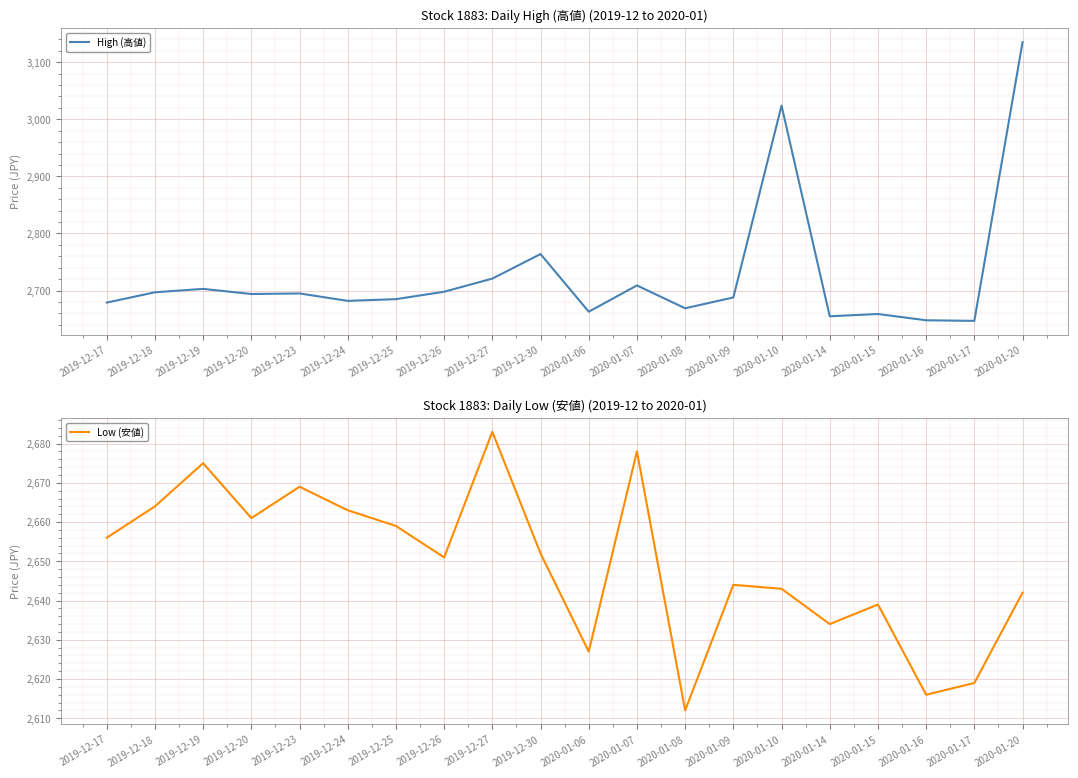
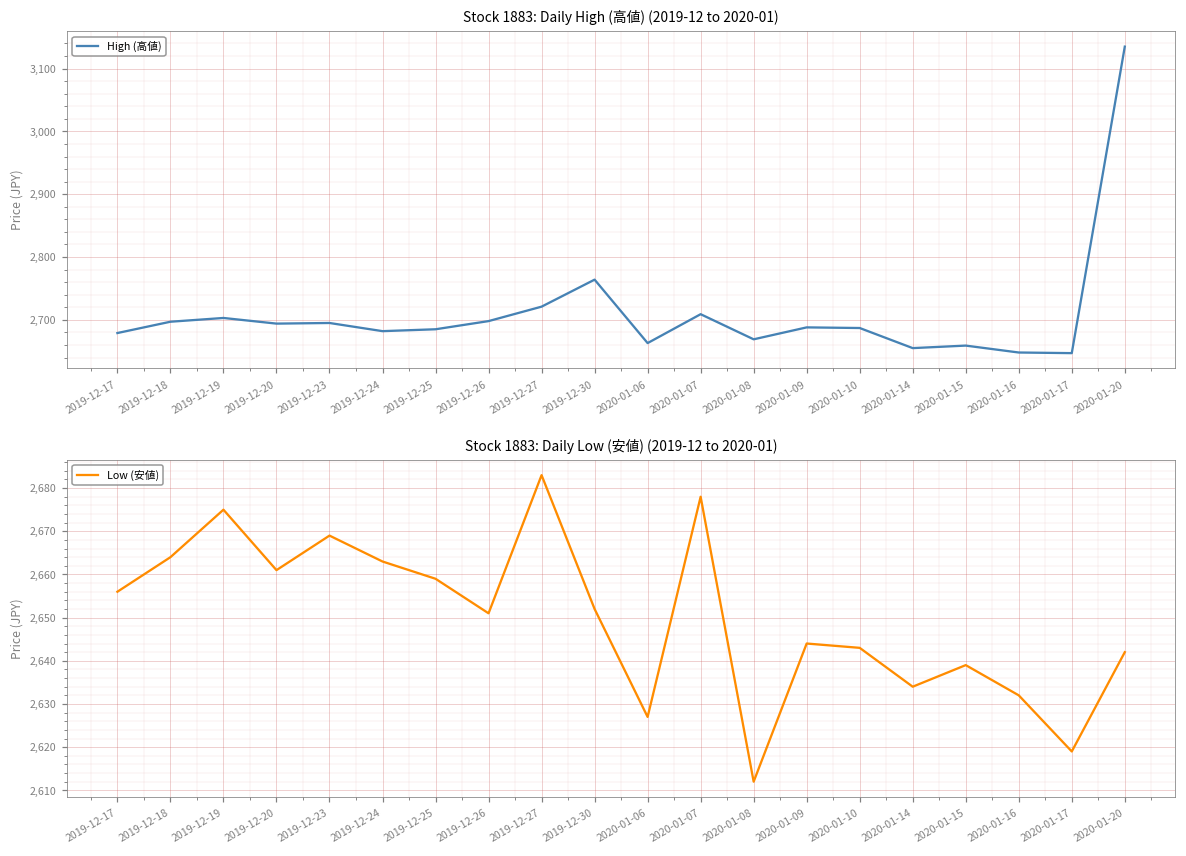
  {
    "Stock 1883: Daily High (高値) (2019-12 to 2020-01)": {
      "2019-12-17": "2,680",
      "2019-12-18": "2,700",
      "2019-12-19": "2,700",
      "2019-12-20": "2,690",
      "2019-12-23": "2,700",
      "2019-12-24": "2,680",
      "2019-12-25": "2,690",
      "2019-12-26": "2,700",
      "2019-12-27": "2,720",
      "2019-12-30": "2,760",
      "2020-01-06": "2,660",
      "2020-01-07": "2,710",
      "2020-01-08": "2,670",
      "2020-01-09": "2,690",
-     "2020-01-10": "3,020",
+     "2020-01-10": "2,690",
      "2020-01-14": "2,660",
      "2020-01-15": "2,660",
      "2020-01-16": "2,650",
      "2020-01-17": "2,650",
      "2020-01-20": "3,140"
    },
    "Stock 1883: Daily Low (安値) (2019-12 to 2020-01)": {
      "2019-12-17": "2,656",
      "2019-12-18": "2,664",
      "2019-12-19": "2,675",
      "2019-12-20": "2,661",
      "2019-12-23": "2,669",
      "2019-12-24": "2,663",
      "2019-12-25": "2,659",
      "2019-12-26": "2,651",
      "2019-12-27": "2,683",
      "2019-12-30": "2,652",
      "2020-01-06": "2,627",
      "2020-01-07": "2,678",
      "2020-01-08": "2,612",
      "2020-01-09": "2,644",
      "2020-01-10": "2,643",
      "2020-01-14": "2,634",
      "2020-01-15": "2,639",
-     "2020-01-16": "2,616",
+     "2020-01-16": "2,632",
      "2020-01-17": "2,619",
      "2020-01-20": "2,642"
    }
  }
